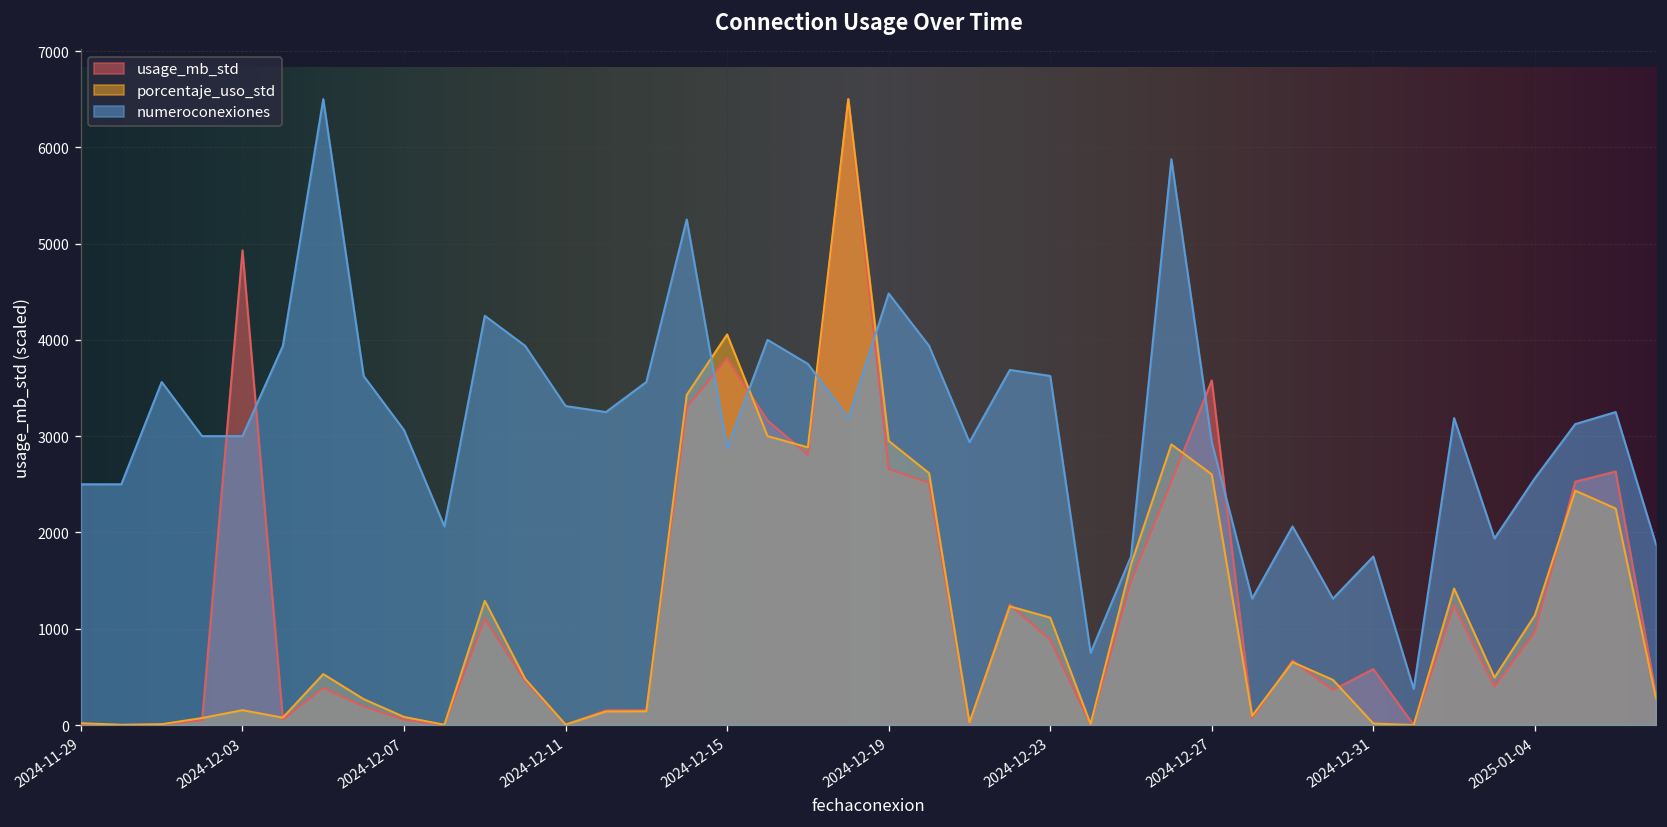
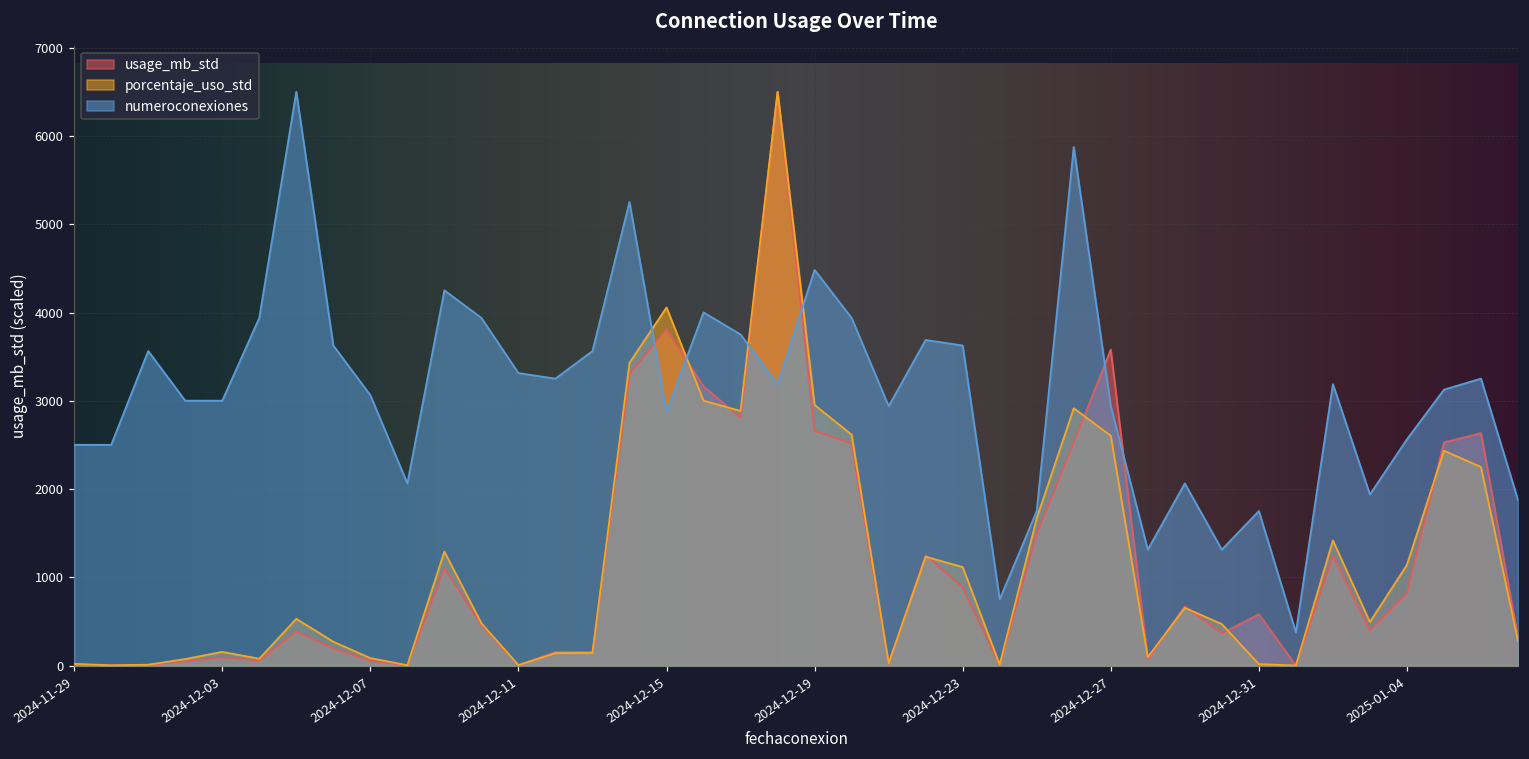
  {
    "usage_mb_std": {
-     "2024-12-03": 4900,
+     "2024-12-03": 100,
      "2024-12-15": 3800,
      "2024-12-19": 2700,
      "2024-12-23": 900,
      "2024-12-27": 3600,
      "2024-12-31": 600,
-     "2025-01-04": 1000
+     "2025-01-04": 800
    },
    "porcentaje_uso_std": {
      "2024-12-03": 200,
      "2024-12-15": 4100,
      "2024-12-19": 3000,
      "2024-12-23": 1100,
      "2024-12-27": 2600,
      "2024-12-31": 0,
      "2025-01-04": 1100
    },
    "numeroconexiones": {
      "2024-11-29": 2500,
      "2024-12-03": 3000,
      "2024-12-07": 3100,
      "2024-12-11": 3300,
      "2024-12-15": 2900,
      "2024-12-19": 4500,
      "2024-12-23": 3600,
      "2024-12-27": 2900,
      "2024-12-31": 1800,
      "2025-01-04": 2600
    }
  }
